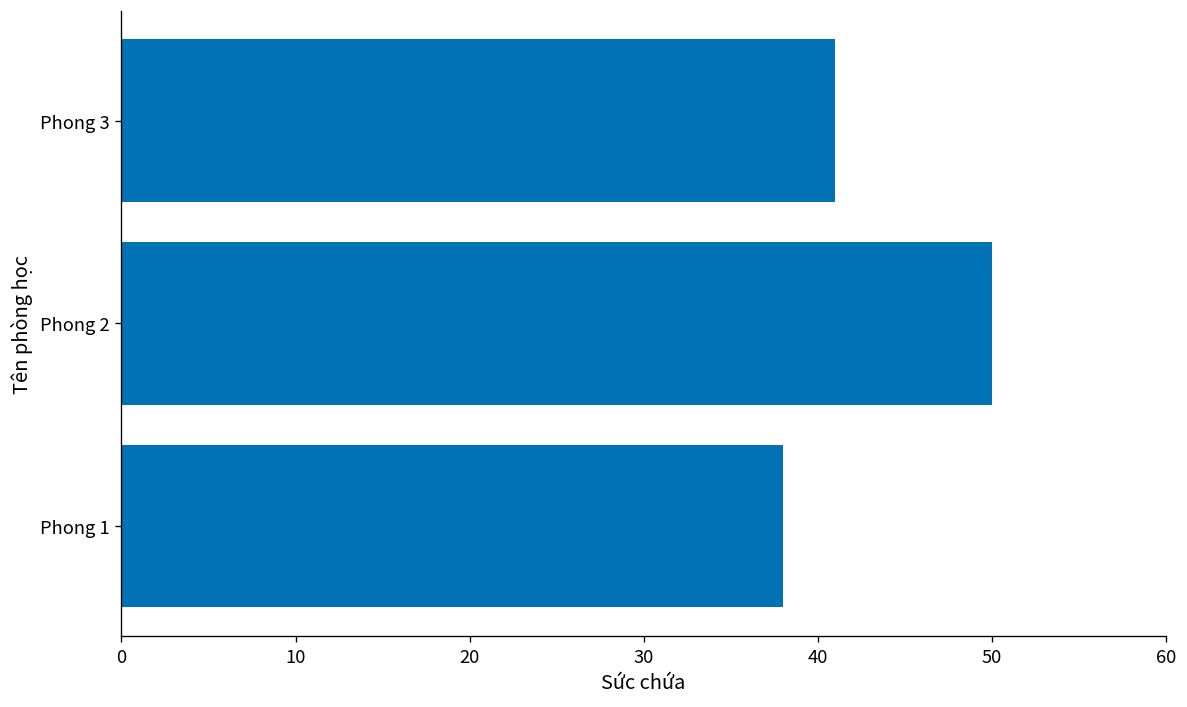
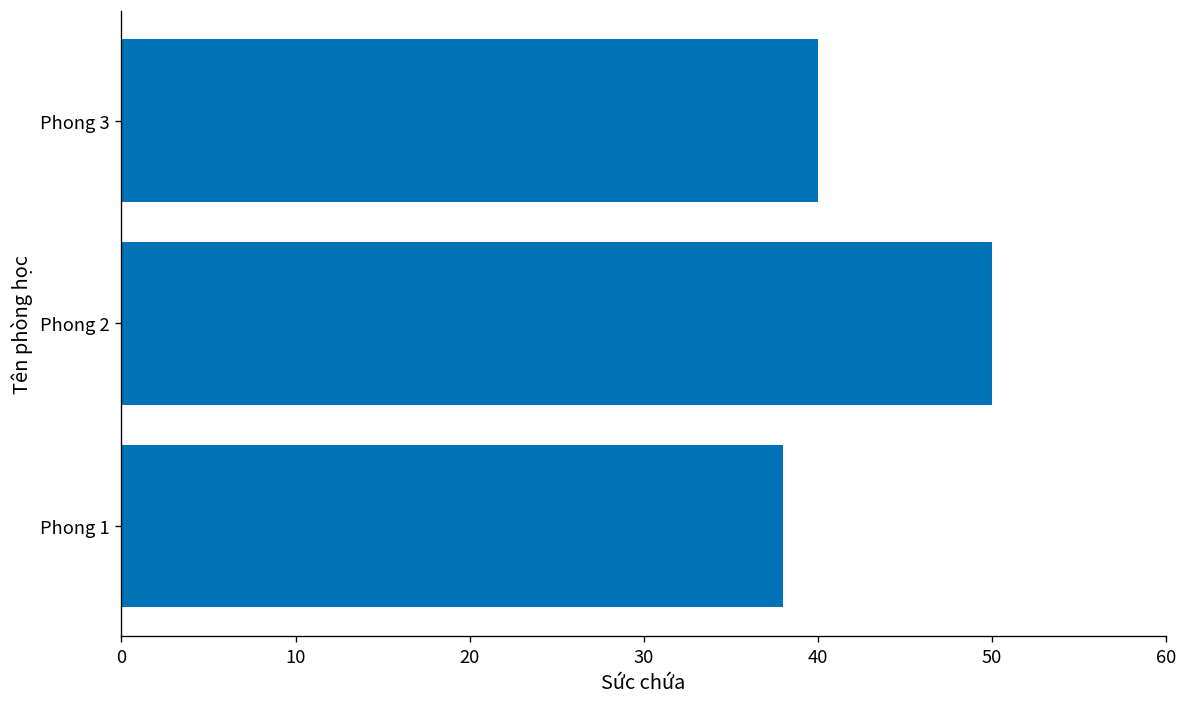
  {
-   "Phong 3": 41,
+   "Phong 3": 40,
    "Phong 2": 50,
    "Phong 1": 38
  }
